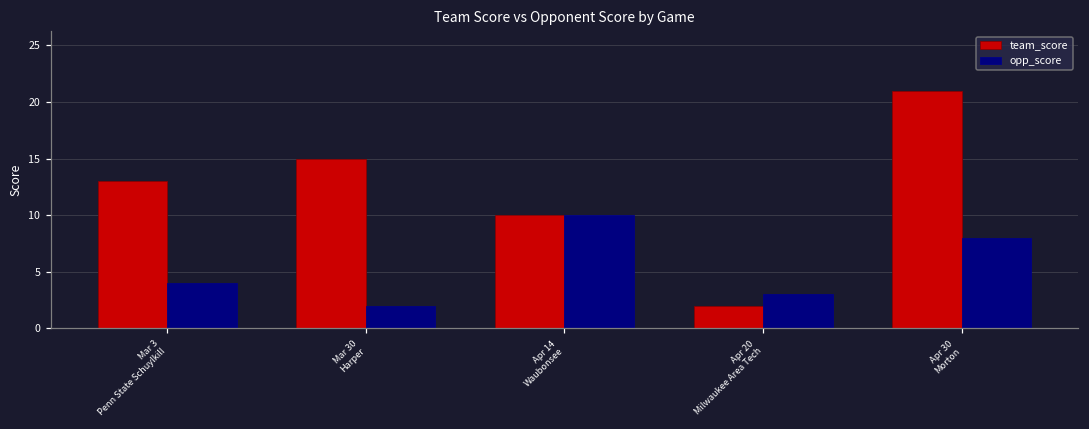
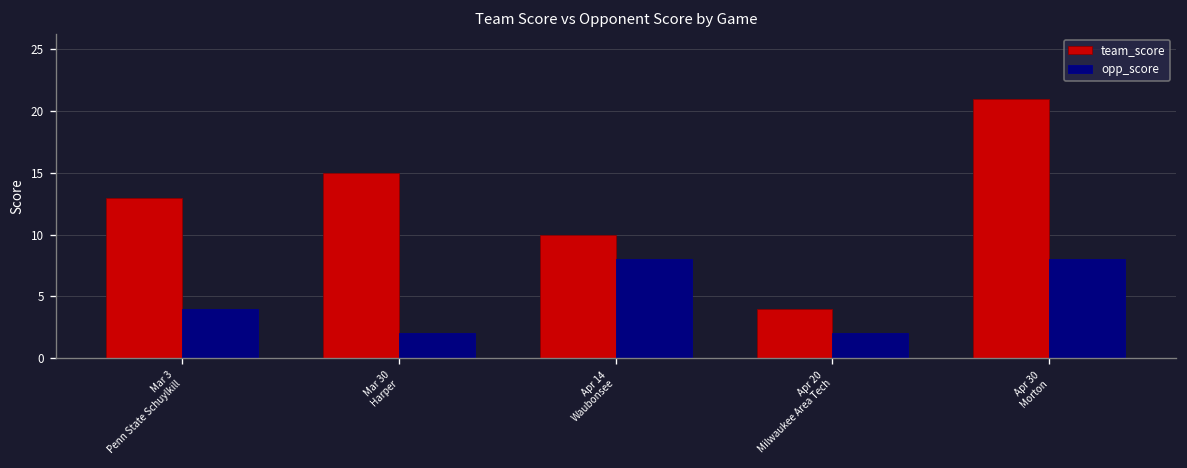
  {
    "team_score": {
      "Mar 3 Penn State Schuylkill": 13,
      "Mar 30 Harper": 15,
      "Apr 14 Waubonsee": 10,
-     "Apr 20 Milwaukee Area Tech": 2,
+     "Apr 20 Milwaukee Area Tech": 4,
      "Apr 30 Morton": 21
    },
    "opp_score": {
      "Mar 3 Penn State Schuylkill": 4,
      "Mar 30 Harper": 2,
-     "Apr 14 Waubonsee": 10,
-     "Apr 20 Milwaukee Area Tech": 3,
+     "Apr 14 Waubonsee": 8,
+     "Apr 20 Milwaukee Area Tech": 2,
      "Apr 30 Morton": 8
    }
  }
